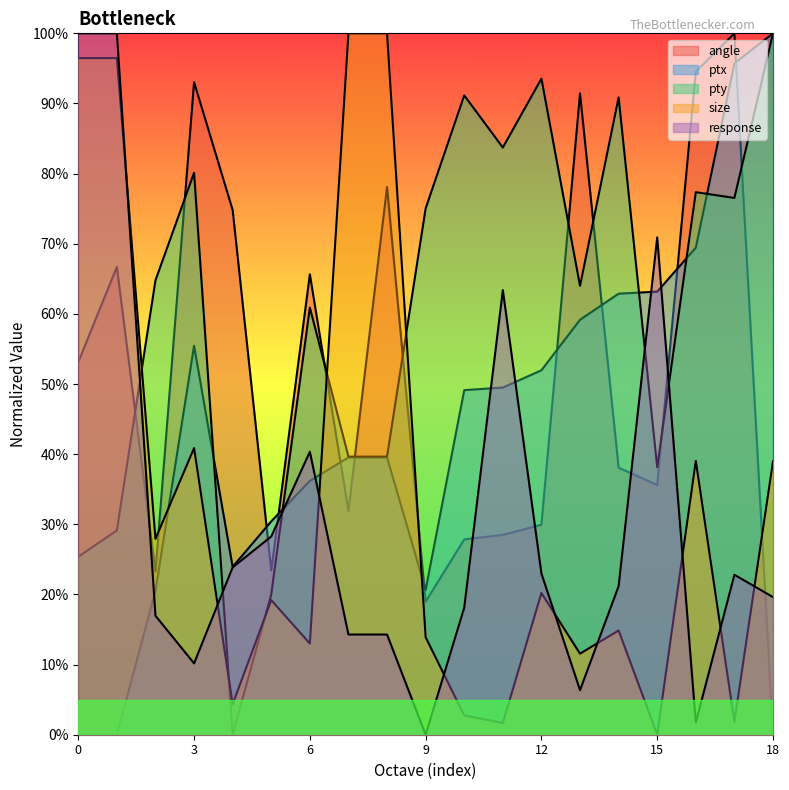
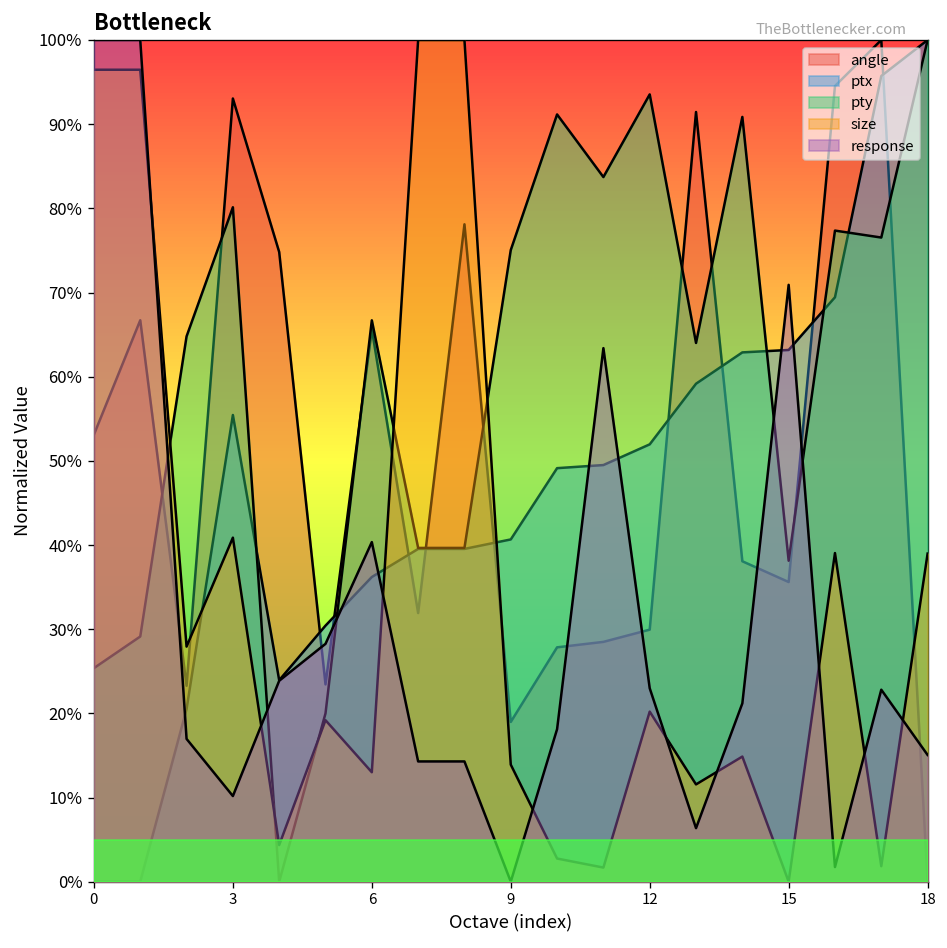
  {
    "angle": {
      "0": "53%",
      "3": "93%",
      "6": "66%",
      "9": "19%",
      "12": "30%",
      "15": "36%"
    },
    "ptx": {
      "3": "55%",
      "6": "36%",
-     "9": "21%",
+     "9": "41%",
      "12": "52%",
      "15": "63%"
    },
    "pty": {
      "0": "25%",
      "3": "80%",
-     "6": "61%",
+     "6": "67%",
      "9": "75%",
      "12": "94%",
      "15": "38%"
    },
    "size": {
      "0": "96%",
      "3": "41%",
      "6": "13%",
      "9": "14%",
      "12": "20%",
      "18": "39%"
    },
    "response": {
      "0": "100%",
      "3": "10%",
      "6": "40%",
      "12": "23%",
      "15": "71%",
-     "18": "20%"
+     "18": "15%"
    }
  }
